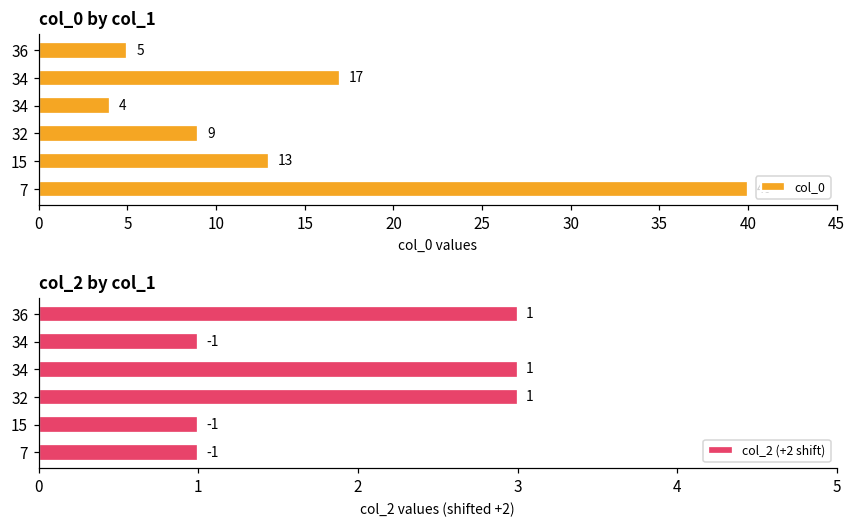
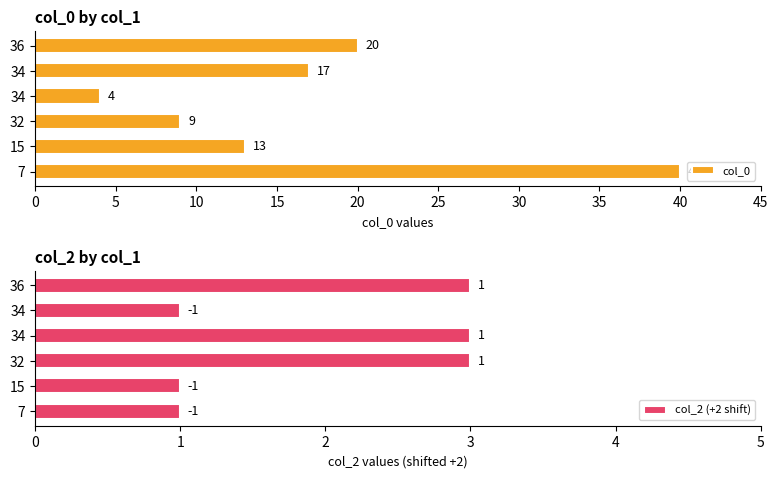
  {
    "col_0 by col_1": {
-     "36": 5,
+     "36": 20,
      "32": 9,
      "15": 13
    }
  }
